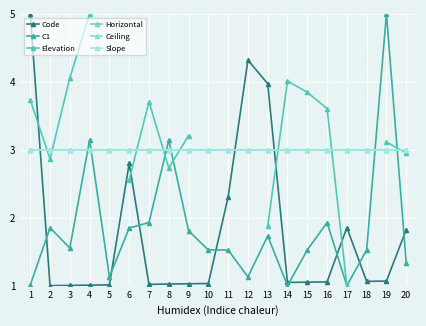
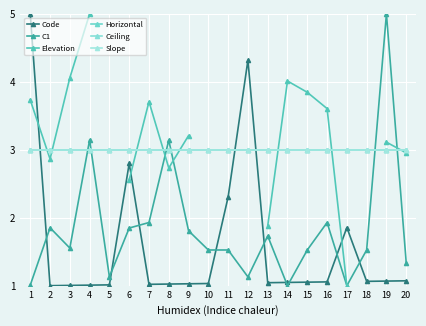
  {
    "Code": {
      "1": 5.0,
      "2": 1.0,
      "3": 1.0,
      "4": 1.0,
      "5": 1.0,
      "6": 2.8,
      "7": 1.0,
      "8": 1.0,
      "9": 1.0,
      "10": 1.0,
      "11": 2.3,
      "12": 4.3,
-     "13": 4.0,
+     "13": 1.0,
      "14": 1.0,
      "15": 1.1,
      "16": 1.1,
      "17": 1.9,
      "18": 1.1,
      "19": 1.1,
-     "20": 1.8
+     "20": 1.1
    },
    "Slope": {
      "1": 3.0,
      "2": 3.0,
      "3": 3.0,
      "4": 3.0,
      "5": 3.0,
      "6": 3.0,
      "7": 3.0,
      "8": 3.0,
      "9": 3.0,
      "10": 3.0,
      "11": 3.0,
      "12": 3.0,
      "13": 3.0,
      "14": 3.0,
      "15": 3.0,
      "16": 3.0,
      "17": 3.0,
      "18": 3.0,
      "19": 3.0,
      "20": 3.0
    }
  }
